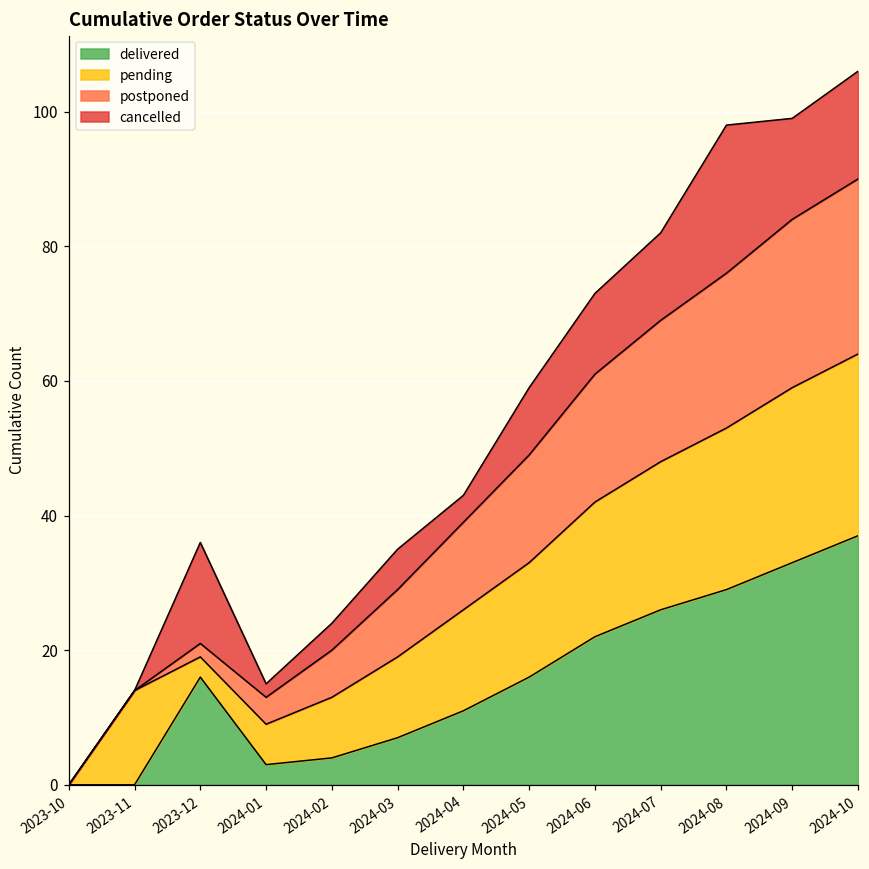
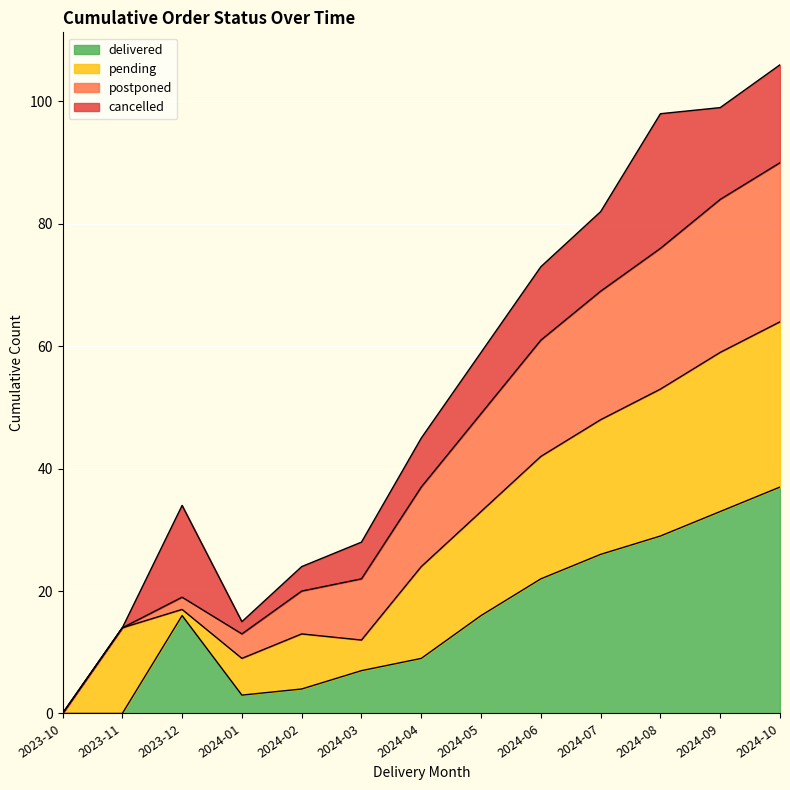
  {
    "delivered": {
      "2023-11": 0,
      "2023-12": 16,
      "2024-01": 3,
      "2024-02": 4,
      "2024-03": 7,
-     "2024-04": 11,
+     "2024-04": 9,
      "2024-05": 16,
      "2024-06": 22,
      "2024-07": 26,
      "2024-08": 29,
      "2024-09": 33,
      "2024-10": 37
    },
    "pending": {
-     "2023-12": 3,
+     "2023-12": 1,
      "2024-01": 6,
      "2024-02": 9,
-     "2024-03": 12,
+     "2024-03": 5,
      "2024-04": 15,
      "2024-05": 17,
      "2024-06": 20,
      "2024-07": 22,
      "2024-08": 24,
      "2024-09": 26,
      "2024-10": 27
    },
    "postponed": {
      "2023-12": 2,
      "2024-01": 4,
      "2024-02": 7,
      "2024-03": 10,
      "2024-04": 13,
      "2024-05": 16,
      "2024-06": 19,
      "2024-07": 21,
      "2024-08": 23,
      "2024-09": 25,
      "2024-10": 26
    },
    "cancelled": {
      "2023-12": 15,
      "2024-01": 2,
      "2024-02": 4,
      "2024-03": 6,
-     "2024-04": 4,
+     "2024-04": 8,
      "2024-05": 10,
      "2024-06": 12,
      "2024-07": 13,
      "2024-08": 22,
      "2024-09": 15,
      "2024-10": 16
    }
  }
